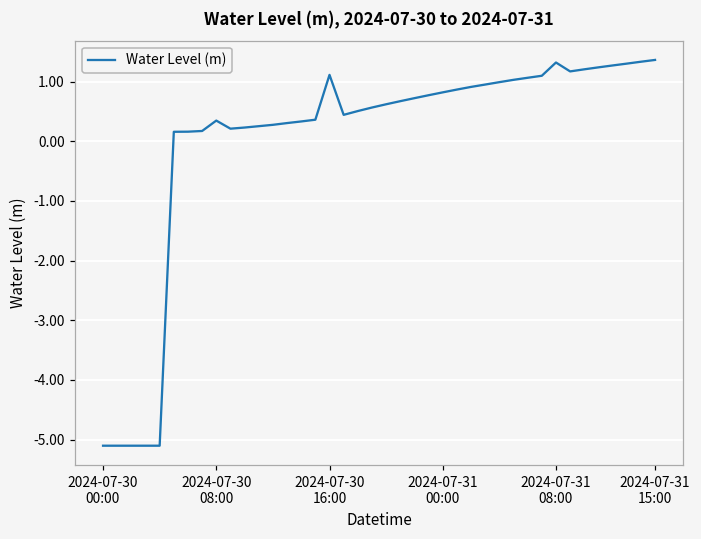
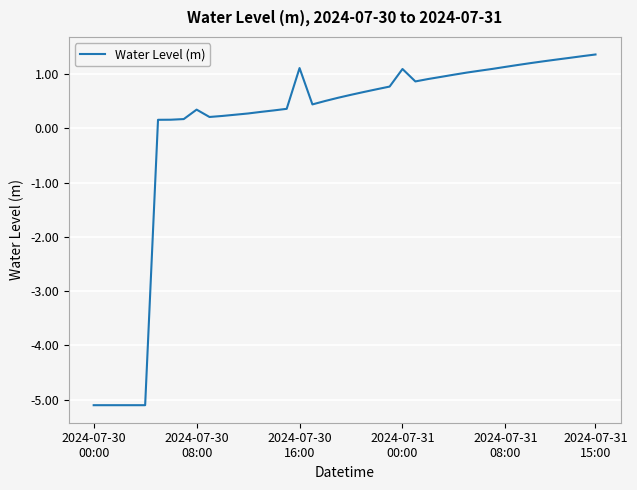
  {
    "2024-07-30 00:00": -5.1,
    "2024-07-30 08:00": 0.3,
    "2024-07-30 16:00": 1.1,
-   "2024-07-31 00:00": 0.8,
-   "2024-07-31 08:00": 1.3,
+   "2024-07-31 00:00": 1.1,
+   "2024-07-31 08:00": 1.1,
    "2024-07-31 15:00": 1.4
  }
